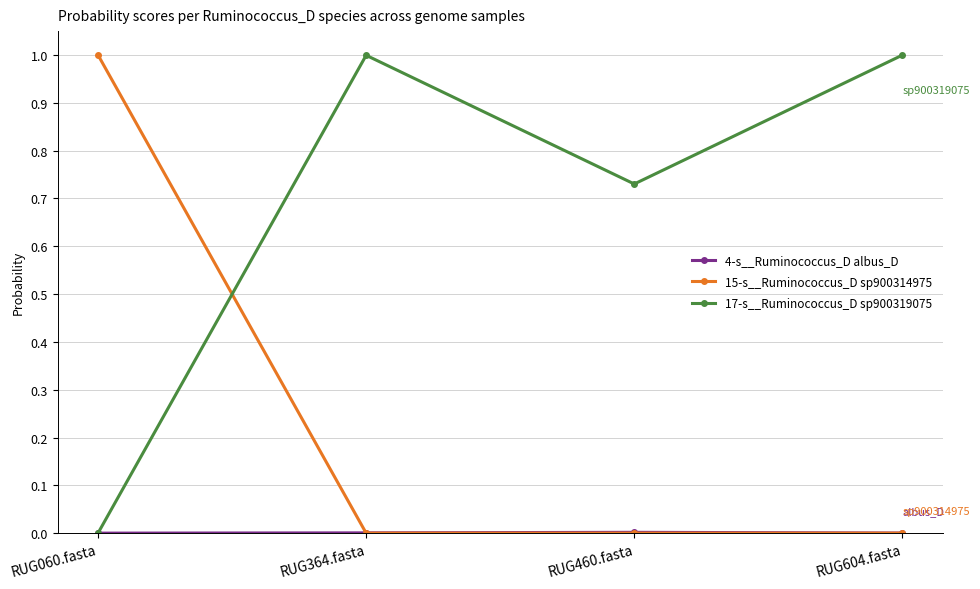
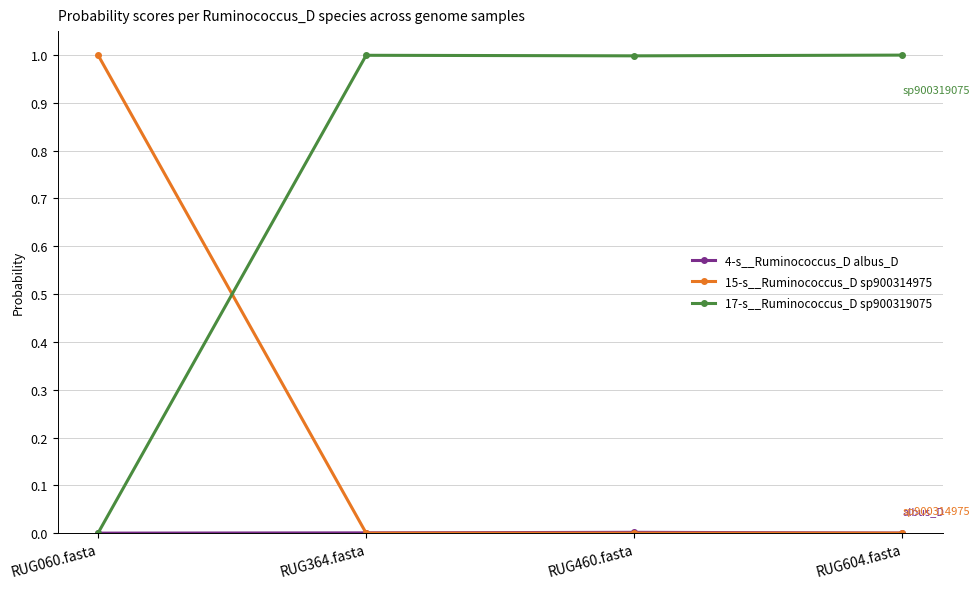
  {
    "15-s__Ruminococcus_D sp900314975": {
      "RUG060.fasta": 1.00
    },
    "17-s__Ruminococcus_D sp900319075": {
      "RUG364.fasta": 1.00,
-     "RUG460.fasta": 0.73,
+     "RUG460.fasta": 1.00,
      "RUG604.fasta": 1.00
    }
  }
